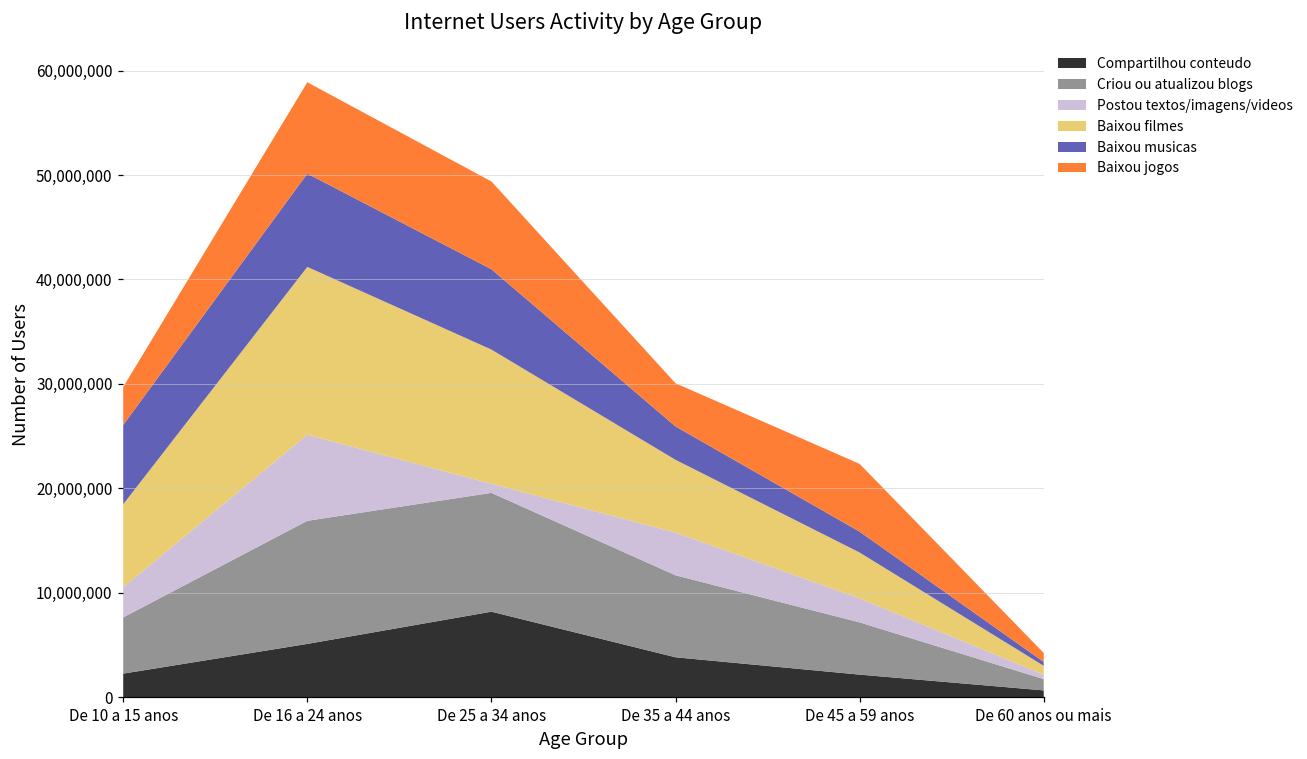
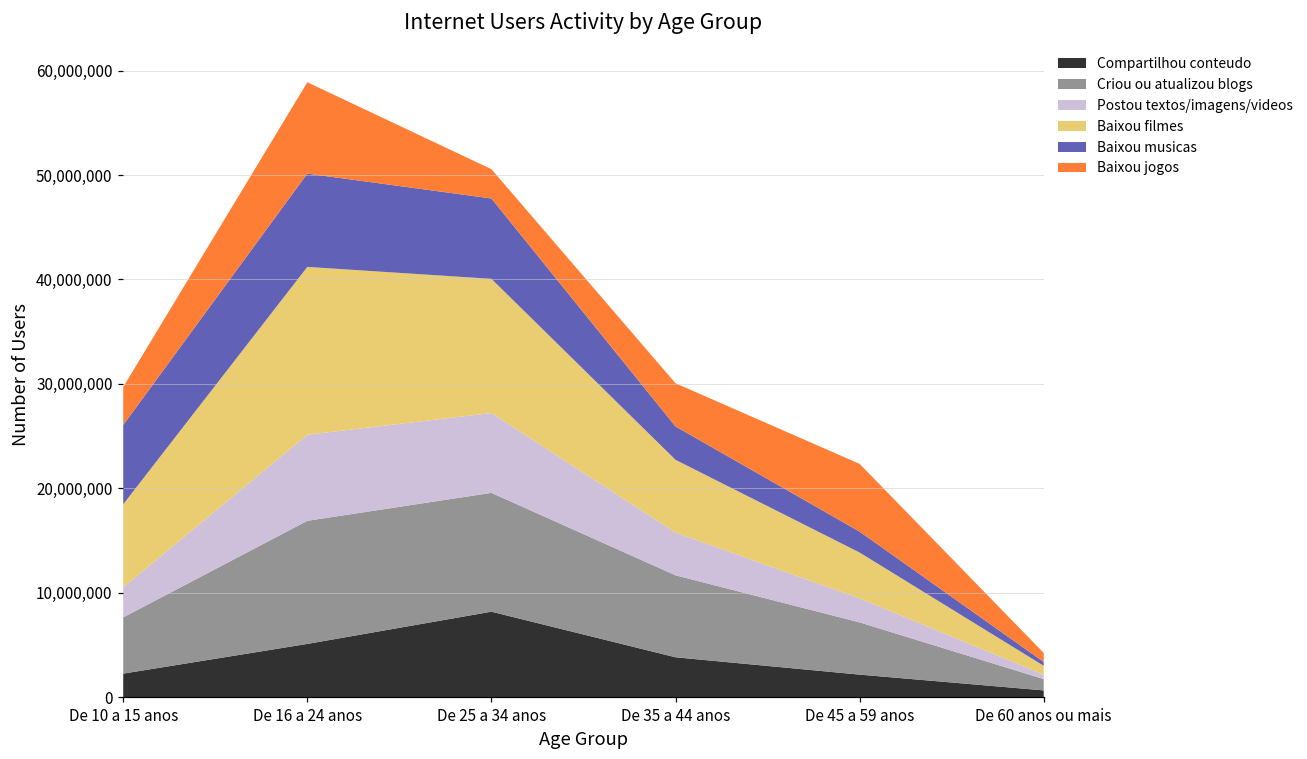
  {
    "Compartilhou conteudo": {
      "De 10 a 15 anos": "2,000,000",
      "De 16 a 24 anos": "5,000,000",
      "De 25 a 34 anos": "8,000,000",
      "De 35 a 44 anos": "4,000,000",
      "De 45 a 59 anos": "2,000,000",
      "De 60 anos ou mais": "1,000,000"
    },
    "Criou ou atualizou blogs": {
      "De 10 a 15 anos": "5,000,000",
      "De 16 a 24 anos": "12,000,000",
      "De 25 a 34 anos": "11,000,000",
      "De 35 a 44 anos": "8,000,000",
      "De 45 a 59 anos": "5,000,000",
      "De 60 anos ou mais": "1,000,000"
    },
    "Postou textos/imagens/videos": {
      "De 10 a 15 anos": "3,000,000",
      "De 16 a 24 anos": "8,000,000",
-     "De 25 a 34 anos": "1,000,000",
+     "De 25 a 34 anos": "8,000,000",
      "De 35 a 44 anos": "4,000,000",
      "De 45 a 59 anos": "2,000,000",
      "De 60 anos ou mais": "0"
    },
    "Baixou filmes": {
      "De 10 a 15 anos": "8,000,000",
      "De 16 a 24 anos": "16,000,000",
      "De 25 a 34 anos": "13,000,000",
      "De 35 a 44 anos": "7,000,000",
      "De 45 a 59 anos": "4,000,000",
      "De 60 anos ou mais": "1,000,000"
    },
    "Baixou musicas": {
      "De 10 a 15 anos": "8,000,000",
      "De 16 a 24 anos": "9,000,000",
      "De 25 a 34 anos": "8,000,000",
      "De 35 a 44 anos": "3,000,000",
      "De 45 a 59 anos": "2,000,000",
      "De 60 anos ou mais": "0"
    },
    "Baixou jogos": {
      "De 10 a 15 anos": "4,000,000",
      "De 16 a 24 anos": "9,000,000",
-     "De 25 a 34 anos": "8,000,000",
+     "De 25 a 34 anos": "3,000,000",
      "De 35 a 44 anos": "4,000,000",
      "De 45 a 59 anos": "6,000,000",
      "De 60 anos ou mais": "1,000,000"
    }
  }
